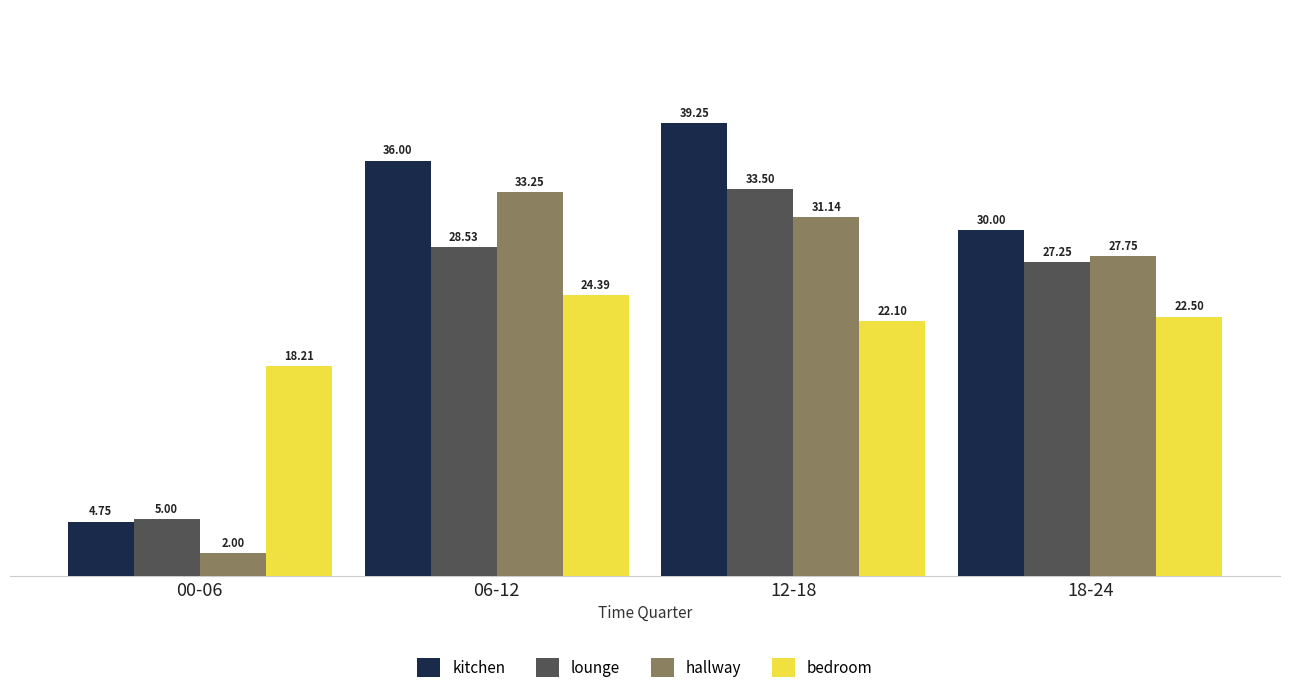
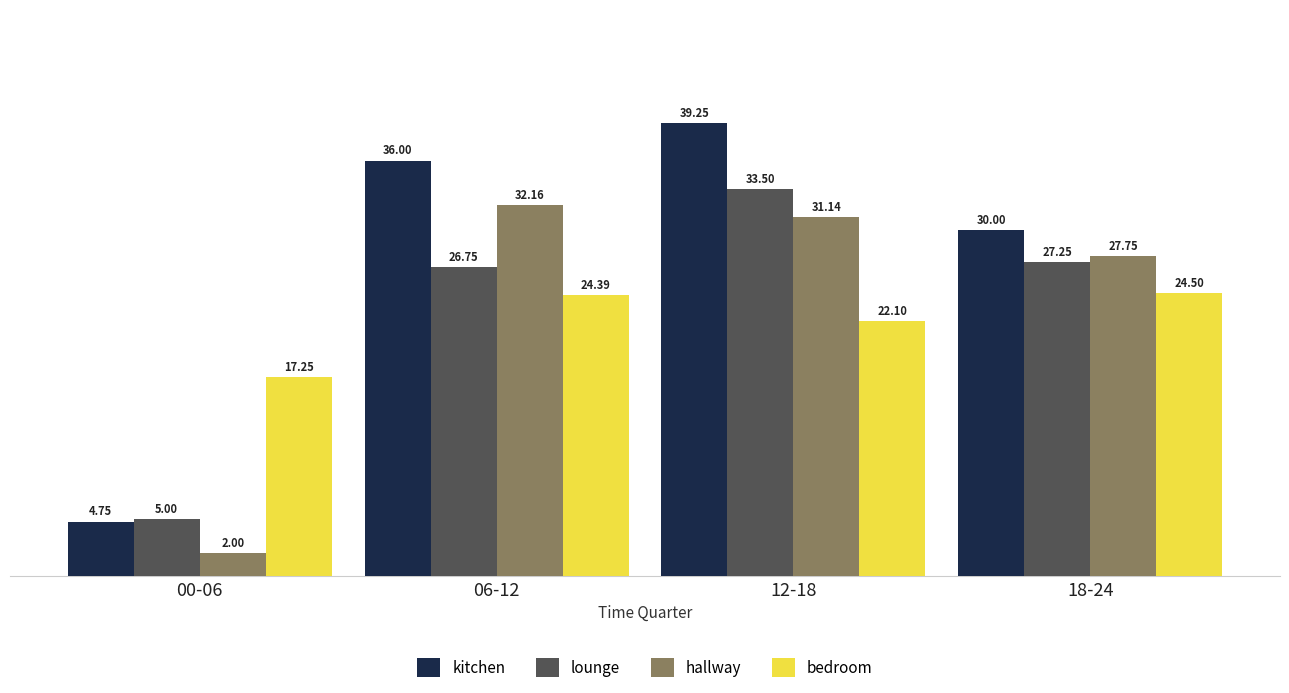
  {
    "kitchen": {
      "00-06": 4.75,
      "06-12": 36.00,
      "12-18": 39.25,
      "18-24": 30.00
    },
    "lounge": {
      "00-06": 5.00,
-     "06-12": 28.53,
+     "06-12": 26.75,
      "12-18": 33.50,
      "18-24": 27.25
    },
    "hallway": {
      "00-06": 2.00,
-     "06-12": 33.25,
+     "06-12": 32.16,
      "12-18": 31.14,
      "18-24": 27.75
    },
    "bedroom": {
-     "00-06": 18.21,
+     "00-06": 17.25,
      "06-12": 24.39,
      "12-18": 22.10,
-     "18-24": 22.50
+     "18-24": 24.50
    }
  }
